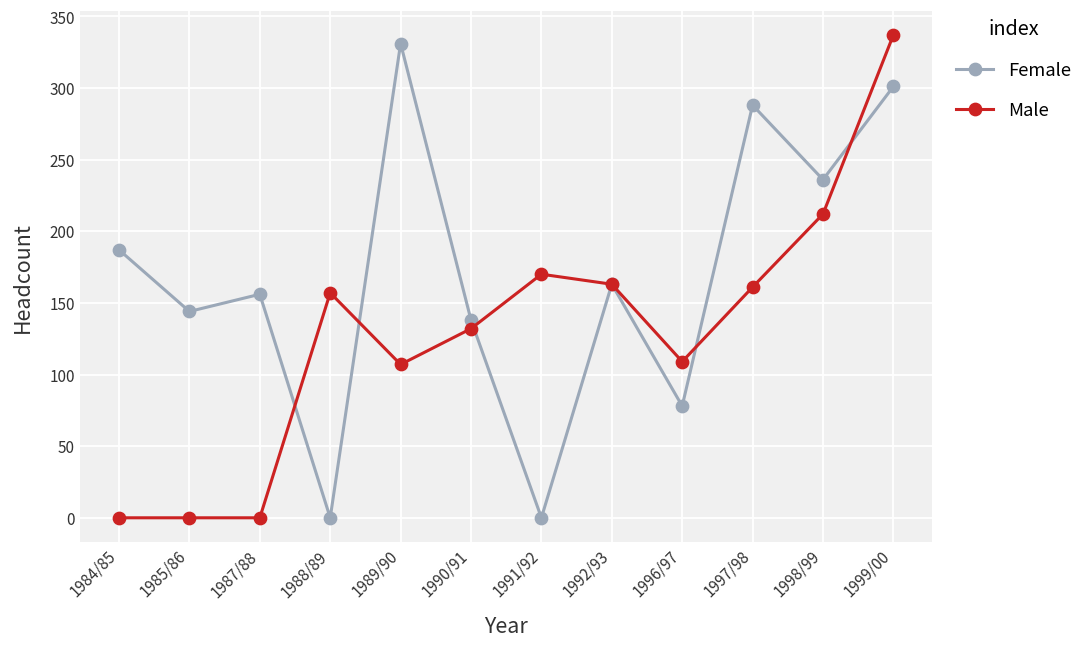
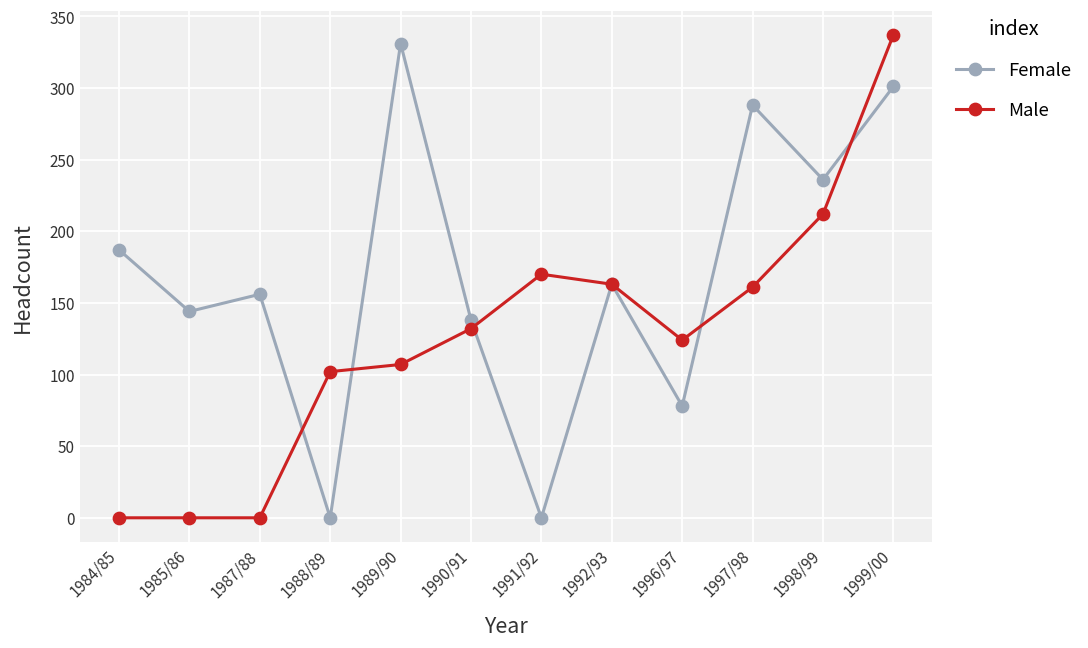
  {
    "Female": {
      "1984/85": 187,
      "1985/86": 144,
      "1987/88": 156,
      "1988/89": 0,
      "1989/90": 331,
      "1990/91": 138,
      "1991/92": 0,
      "1996/97": 78,
      "1997/98": 288,
      "1998/99": 236,
      "1999/00": 301
    },
    "Male": {
      "1984/85": 0,
      "1985/86": 0,
      "1987/88": 0,
-     "1988/89": 157,
+     "1988/89": 102,
      "1989/90": 107,
      "1990/91": 132,
      "1991/92": 170,
-     "1996/97": 109,
+     "1996/97": 124,
      "1997/98": 161,
      "1998/99": 212,
      "1999/00": 337
    }
  }
